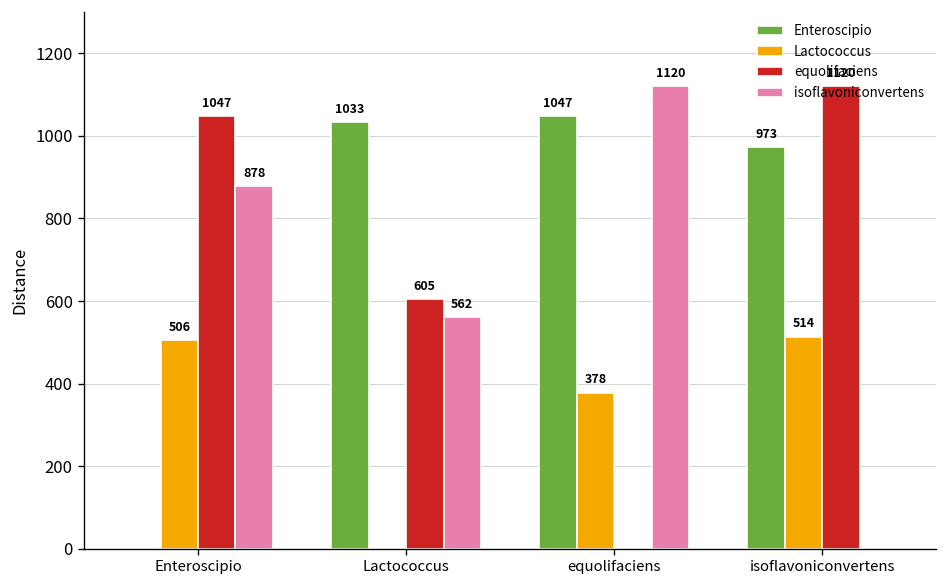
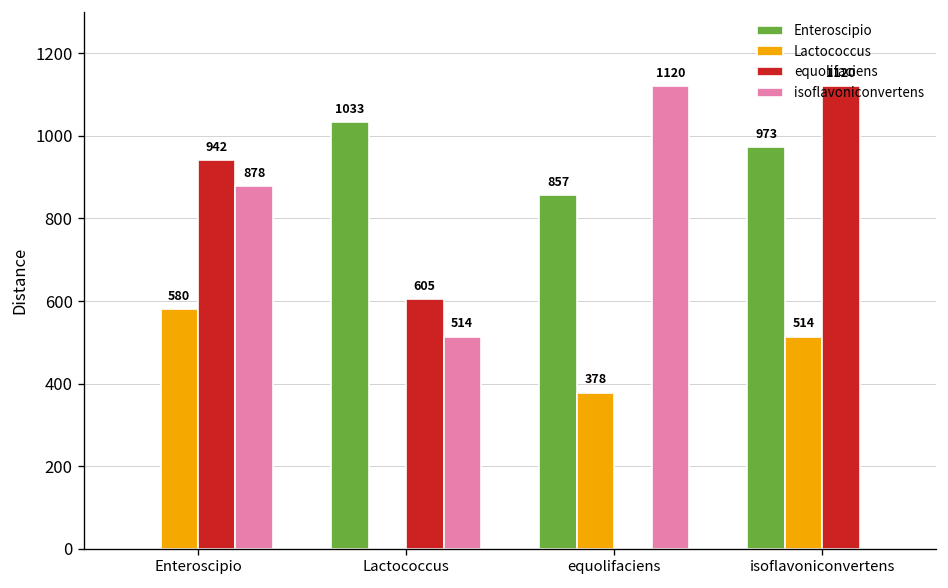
  {
    "Enteroscipio": {
      "Lactococcus": 1033,
-     "equolifaciens": 1047,
+     "equolifaciens": 857,
      "isoflavoniconvertens": 973
    },
    "Lactococcus": {
-     "Enteroscipio": 506,
+     "Enteroscipio": 580,
      "equolifaciens": 378,
      "isoflavoniconvertens": 514
    },
    "equolifaciens": {
-     "Enteroscipio": 1047,
+     "Enteroscipio": 942,
      "Lactococcus": 605,
      "isoflavoniconvertens": 1120
    },
    "isoflavoniconvertens": {
      "Enteroscipio": 878,
-     "Lactococcus": 562,
+     "Lactococcus": 514,
      "equolifaciens": 1120
    }
  }
